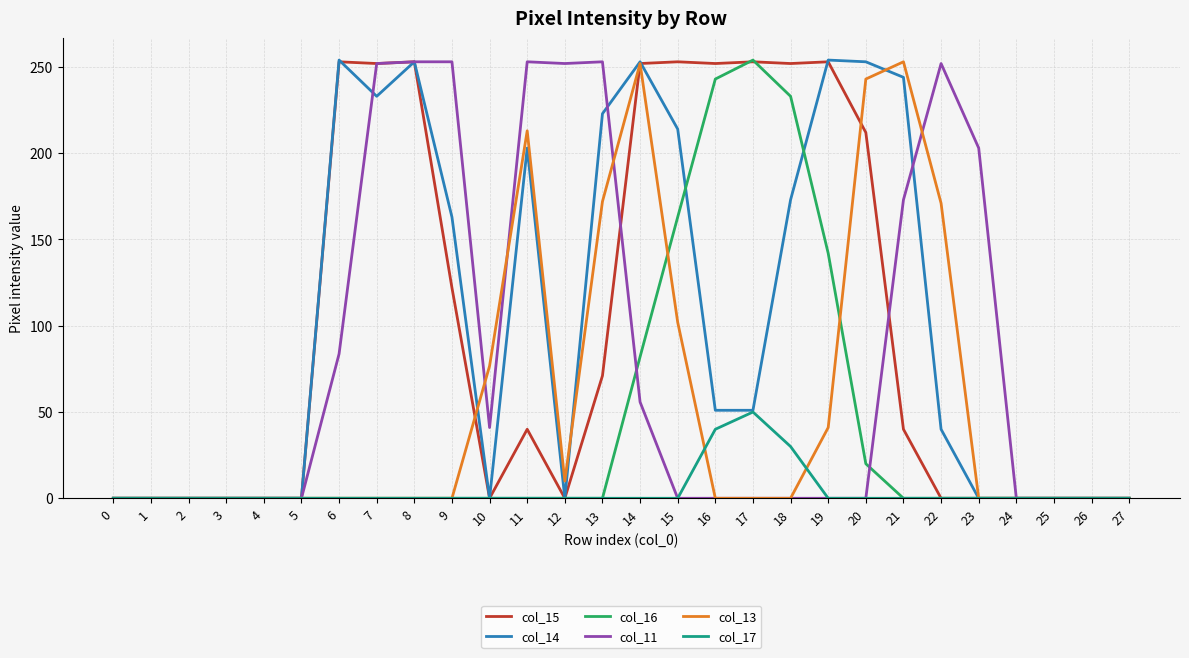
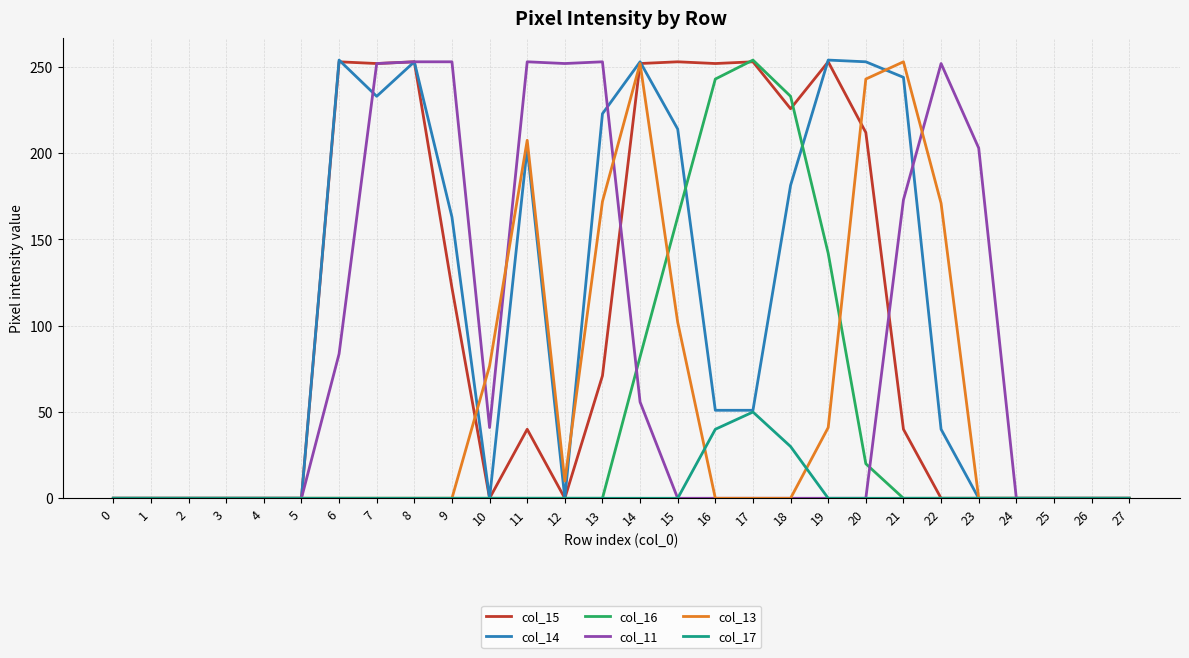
  {
    "col_15": {
      "9": 122,
      "11": 40,
      "13": 71,
      "15": 253,
      "16": 252,
-     "18": 252,
+     "18": 226,
      "20": 212,
      "21": 40
    },
    "col_14": {
      "7": 233,
      "9": 163,
      "11": 203,
      "13": 223,
      "15": 214,
      "16": 51,
-     "18": 173,
+     "18": 181,
      "20": 253,
      "21": 244,
      "22": 40
    },
    "col_11": {
      "6": 84,
      "9": 253,
      "10": 41,
      "11": 253,
      "12": 252,
      "13": 253,
      "14": 56,
      "21": 173,
      "22": 252,
      "23": 203
    },
    "col_13": {
      "10": 77,
-     "11": 213,
+     "11": 208,
      "12": 10,
      "13": 172,
      "15": 102,
      "19": 41,
      "20": 243,
      "21": 253,
      "22": 171
    }
  }
